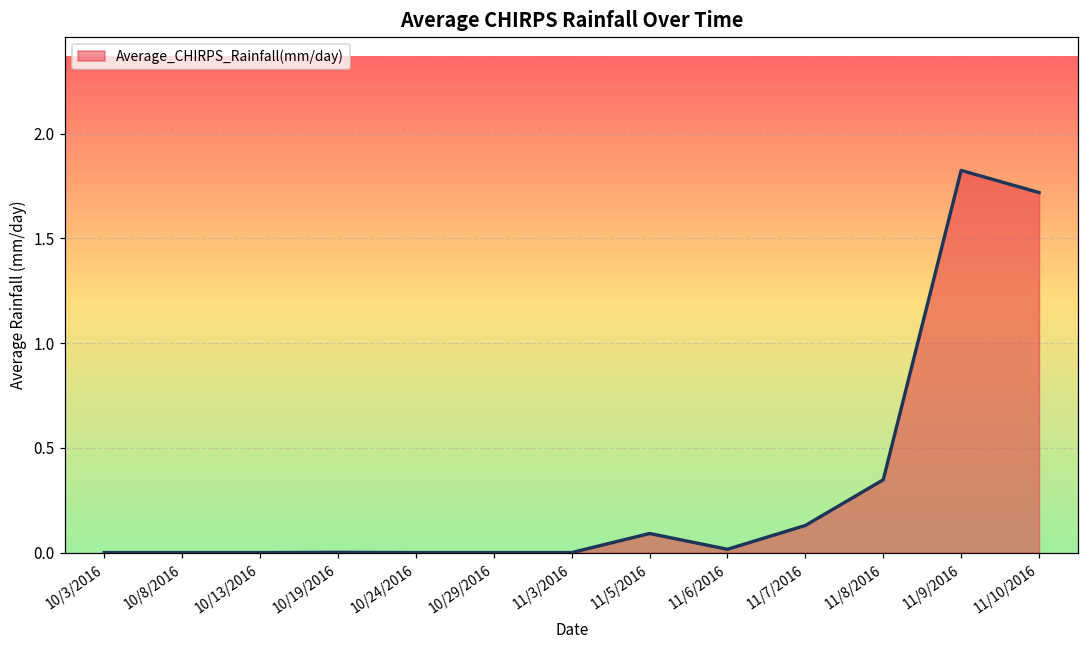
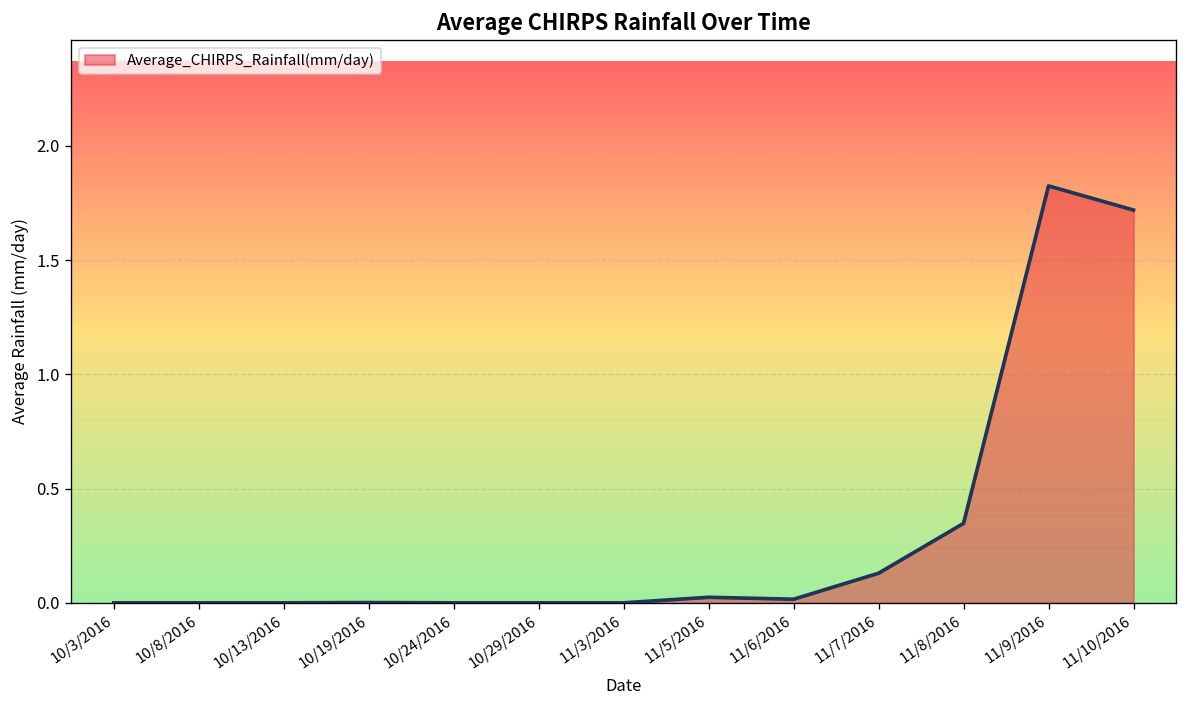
  {
    "10/3/2016": 0.00,
    "10/8/2016": 0.00,
    "10/13/2016": 0.00,
    "10/19/2016": 0.00,
    "10/24/2016": 0.00,
    "10/29/2016": 0.00,
    "11/3/2016": 0.00,
-   "11/5/2016": 0.09,
+   "11/5/2016": 0.02,
    "11/6/2016": 0.02,
    "11/7/2016": 0.13,
    "11/8/2016": 0.35,
    "11/9/2016": 1.82,
    "11/10/2016": 1.72
  }
